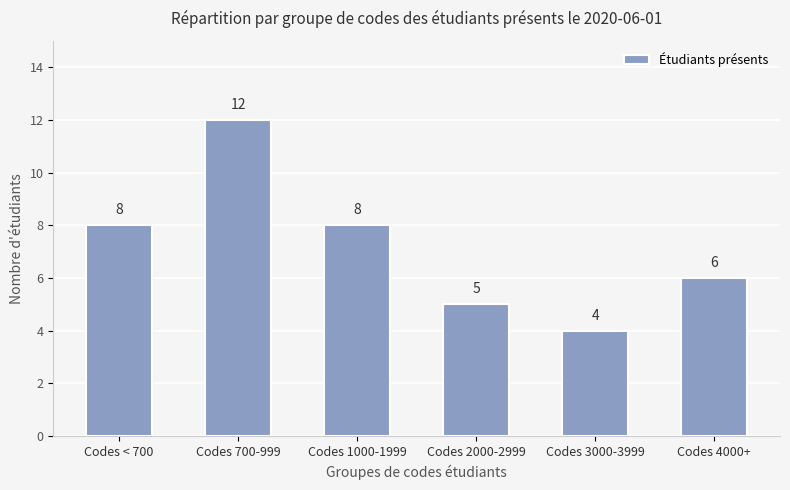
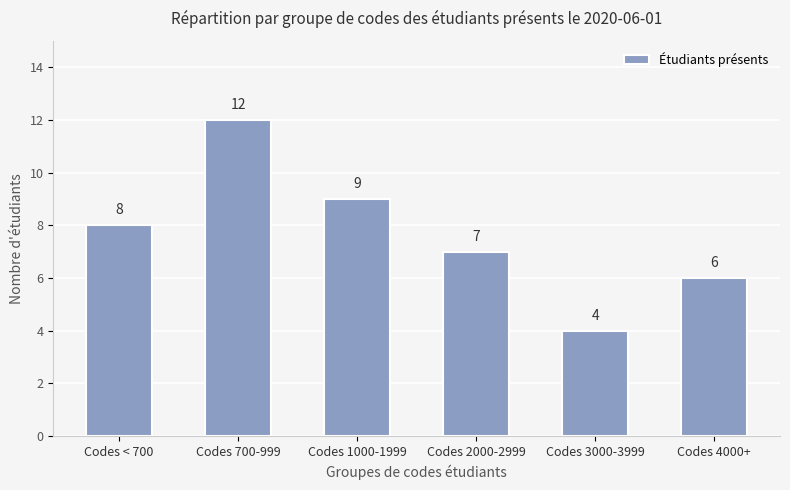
  {
    "Codes < 700": 8,
    "Codes 700-999": 12,
-   "Codes 1000-1999": 8,
-   "Codes 2000-2999": 5,
+   "Codes 1000-1999": 9,
+   "Codes 2000-2999": 7,
    "Codes 3000-3999": 4,
    "Codes 4000+": 6
  }
